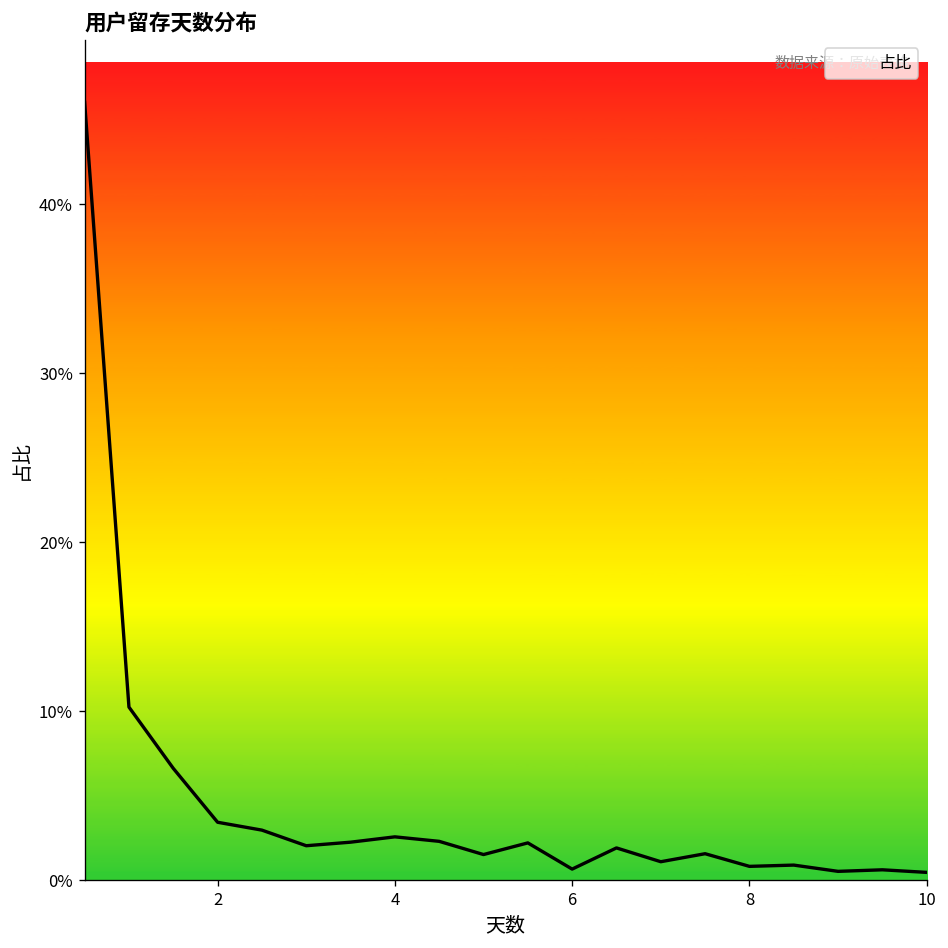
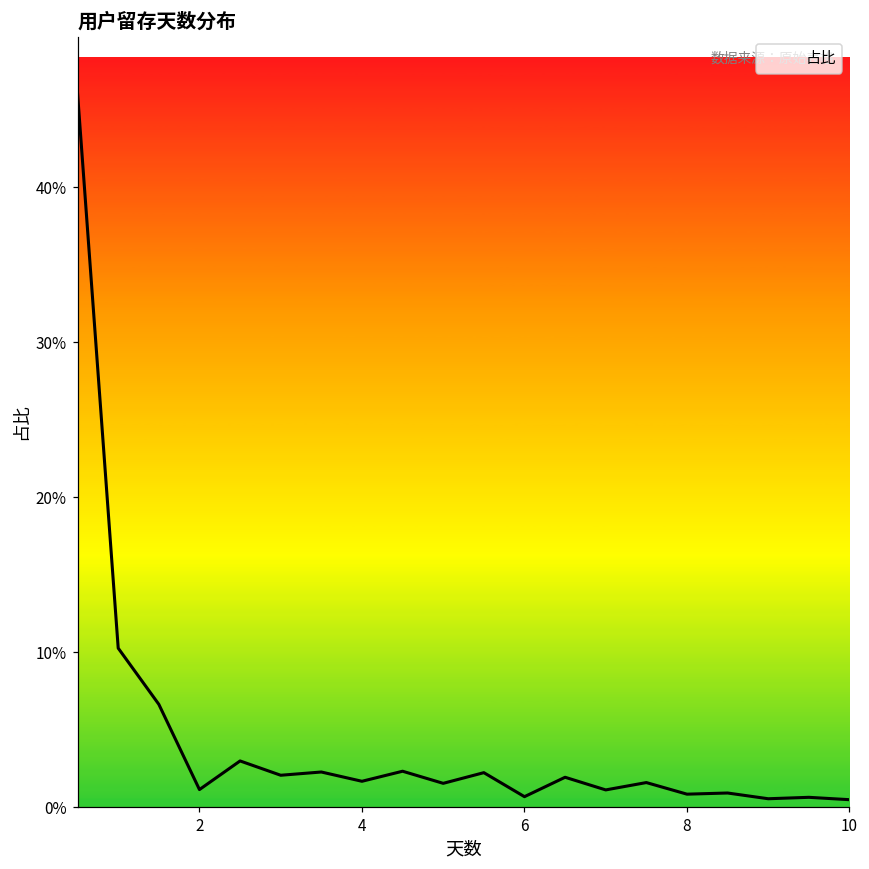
  {
-   "2": "3.4%",
-   "4": "2.6%",
+   "2": "1.1%",
+   "4": "1.7%",
    "6": "0.7%",
    "8": "0.8%"
  }
